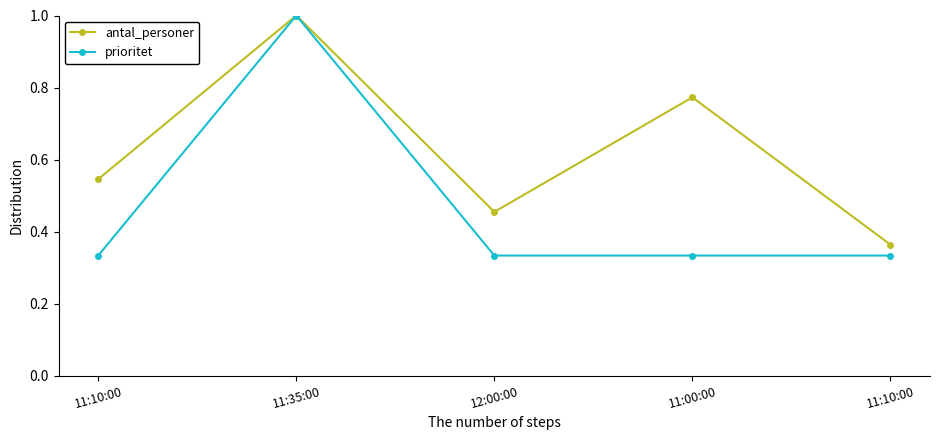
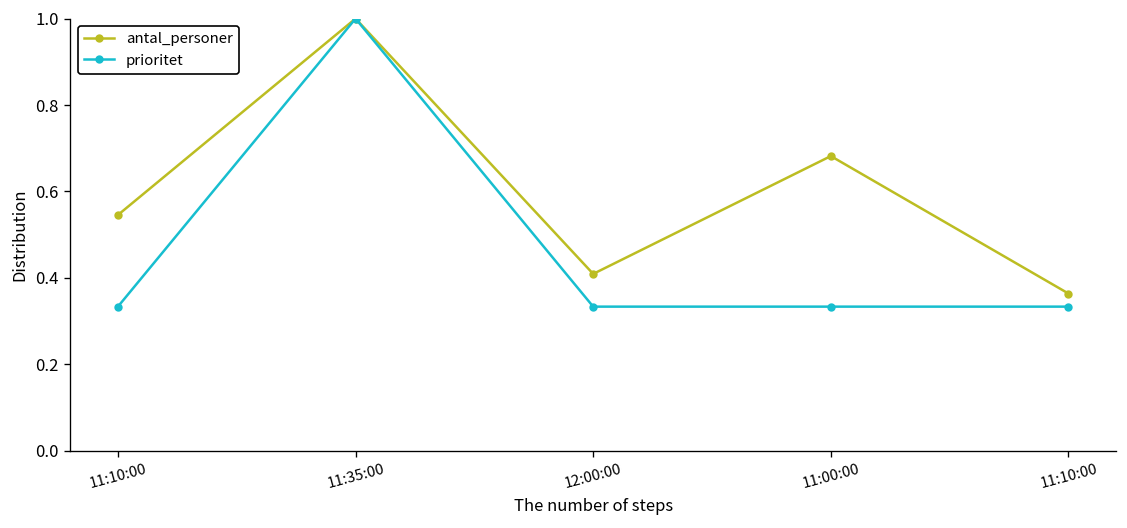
  {
    "antal_personer": {
-     "12:00:00": 0.45,
-     "11:00:00": 0.77
+     "12:00:00": 0.41,
+     "11:00:00": 0.68
    },
    "prioritet": {
      "12:00:00": 0.33,
      "11:00:00": 0.33
    }
  }
